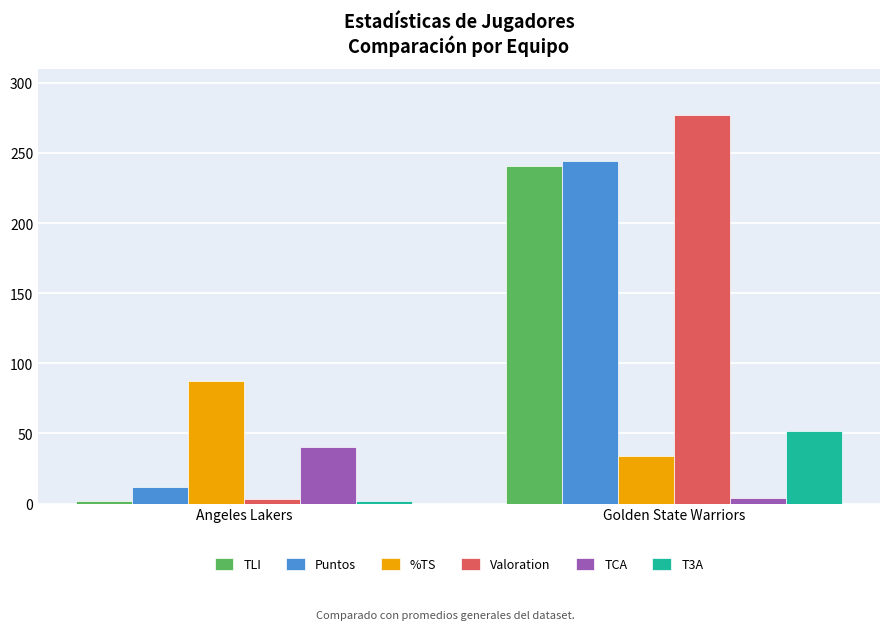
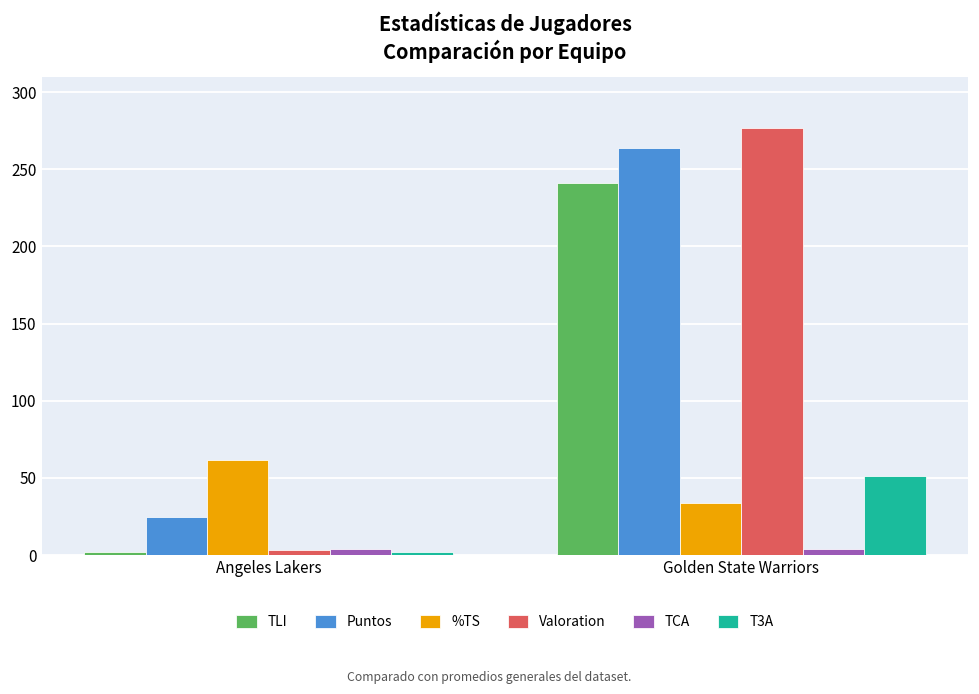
  {
    "TLI": {
      "Angeles Lakers": 2,
      "Golden State Warriors": 241
    },
    "Puntos": {
-     "Angeles Lakers": 12,
-     "Golden State Warriors": 244
+     "Angeles Lakers": 24,
+     "Golden State Warriors": 264
    },
    "%TS": {
-     "Angeles Lakers": 87,
+     "Angeles Lakers": 62,
      "Golden State Warriors": 34
    },
    "Valoration": {
      "Angeles Lakers": 3,
      "Golden State Warriors": 277
    },
    "TCA": {
-     "Angeles Lakers": 40,
+     "Angeles Lakers": 4,
      "Golden State Warriors": 4
    },
    "T3A": {
      "Angeles Lakers": 2,
      "Golden State Warriors": 51
    }
  }
